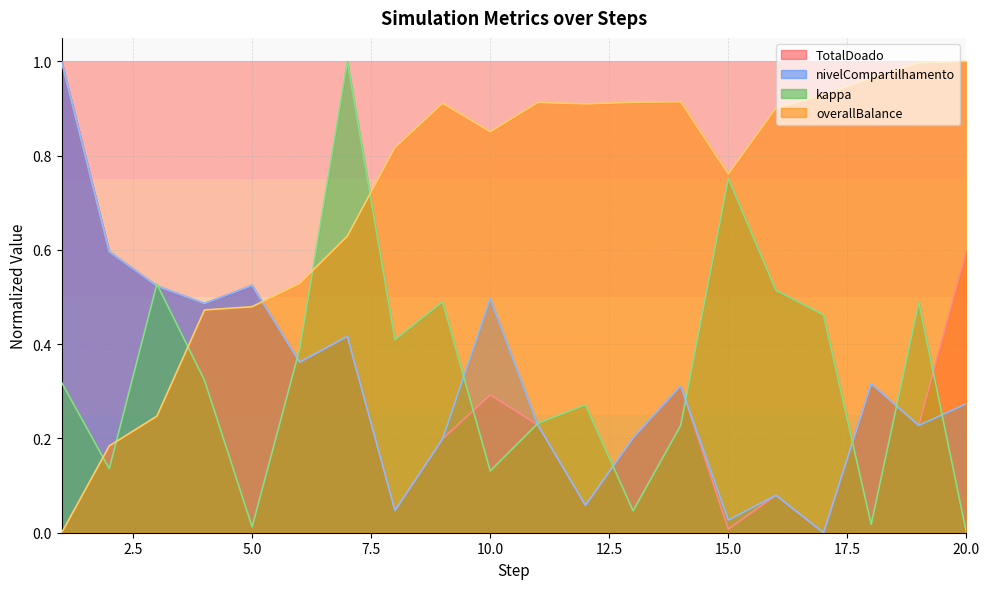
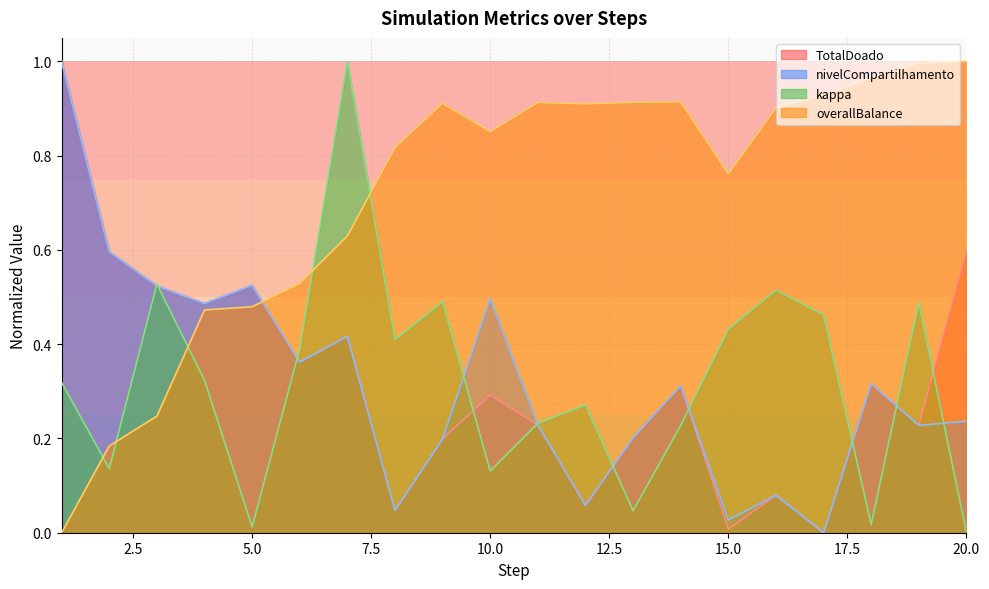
  {
    "TotalDoado": {
      "10.0": 0.29,
      "15.0": 0.01,
      "20.0": 0.60
    },
    "nivelCompartilhamento": {
      "10.0": 0.50,
      "15.0": 0.03,
-     "20.0": 0.27
+     "20.0": 0.24
    },
    "kappa": {
      "5.0": 0.01,
      "10.0": 0.13,
-     "15.0": 0.75,
+     "15.0": 0.43,
      "20.0": 0.00
    },
    "overallBalance": {
      "5.0": 0.48,
      "10.0": 0.85,
      "15.0": 0.76,
      "20.0": 1.00
    }
  }
